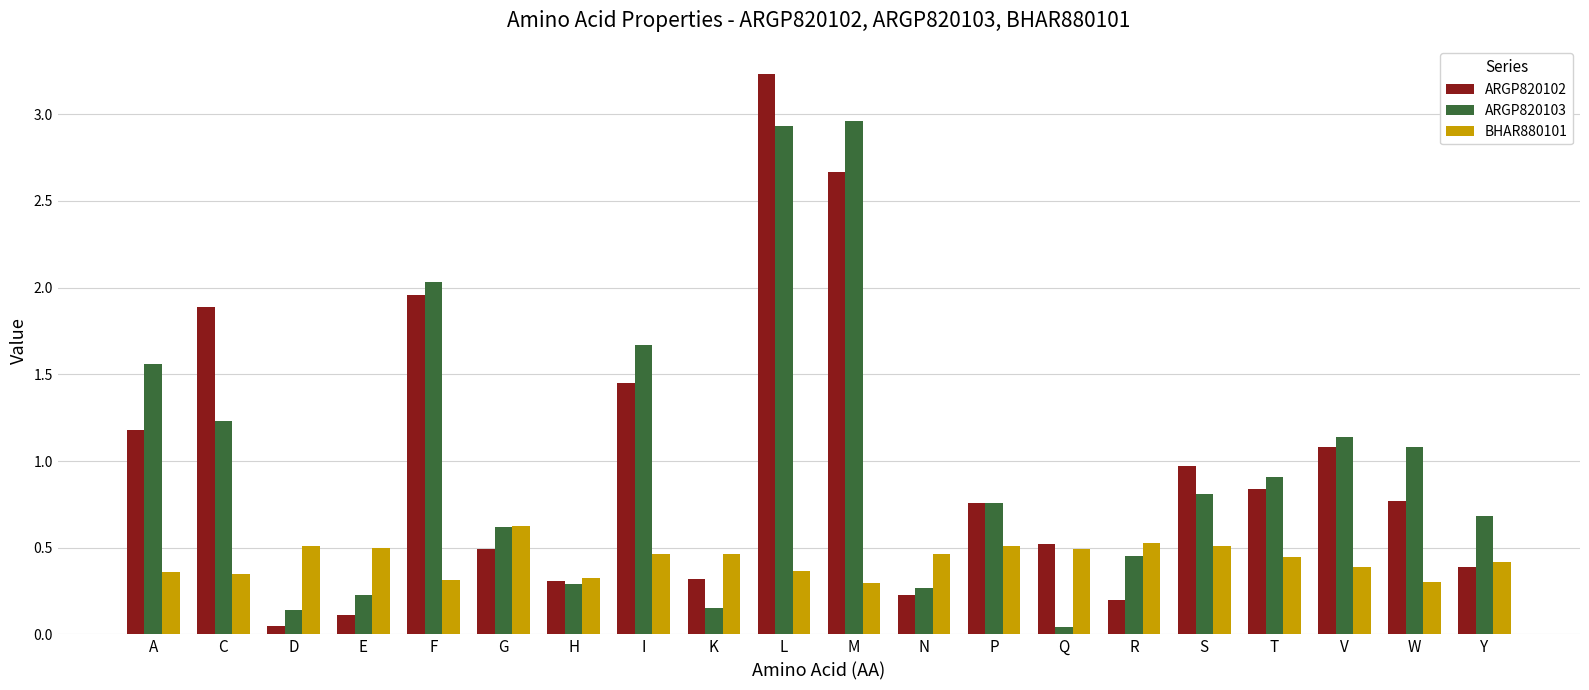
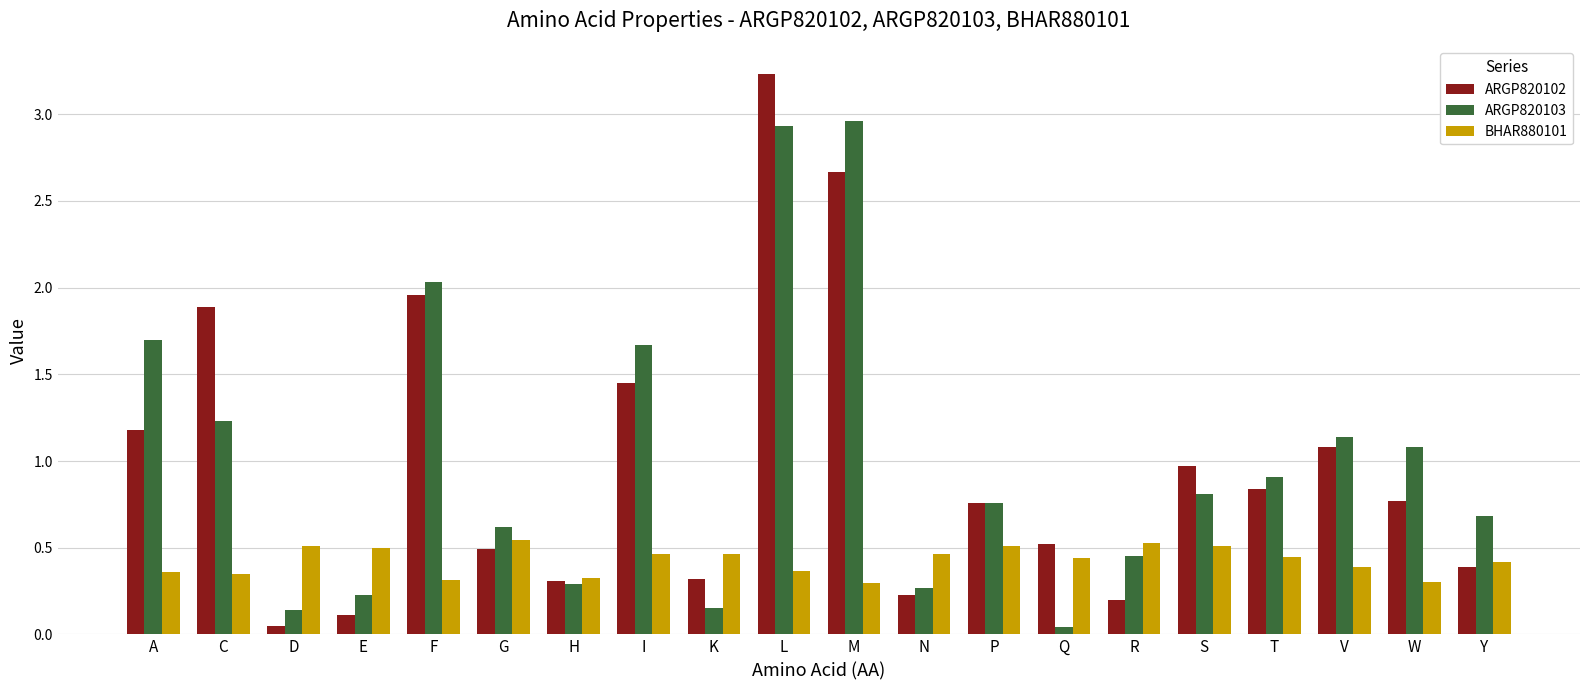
  {
    "ARGP820102": {
      "A": 1.18,
      "C": 1.89,
      "D": 0.05,
      "E": 0.11,
      "F": 1.96,
      "G": 0.49,
      "H": 0.31,
      "I": 1.45,
      "K": 0.32,
      "L": 3.23,
      "M": 2.67,
      "N": 0.23,
      "P": 0.76,
      "Q": 0.52,
      "R": 0.20,
      "S": 0.97,
      "T": 0.84,
      "V": 1.08,
      "W": 0.77,
      "Y": 0.39
    },
    "ARGP820103": {
-     "A": 1.56,
+     "A": 1.70,
      "C": 1.23,
      "D": 0.14,
      "E": 0.23,
      "F": 2.03,
      "G": 0.62,
      "H": 0.29,
      "I": 1.67,
      "K": 0.15,
      "L": 2.93,
      "M": 2.96,
      "N": 0.27,
      "P": 0.76,
      "Q": 0.04,
      "R": 0.45,
      "S": 0.81,
      "T": 0.91,
      "V": 1.14,
      "W": 1.08,
      "Y": 0.68
    },
    "BHAR880101": {
      "A": 0.36,
      "C": 0.35,
      "D": 0.51,
      "E": 0.50,
      "F": 0.31,
-     "G": 0.62,
+     "G": 0.54,
      "H": 0.32,
      "I": 0.46,
      "K": 0.47,
      "L": 0.37,
      "M": 0.30,
      "N": 0.46,
      "P": 0.51,
-     "Q": 0.49,
+     "Q": 0.44,
      "R": 0.53,
      "S": 0.51,
      "T": 0.44,
      "V": 0.39,
      "W": 0.31,
      "Y": 0.42
    }
  }
